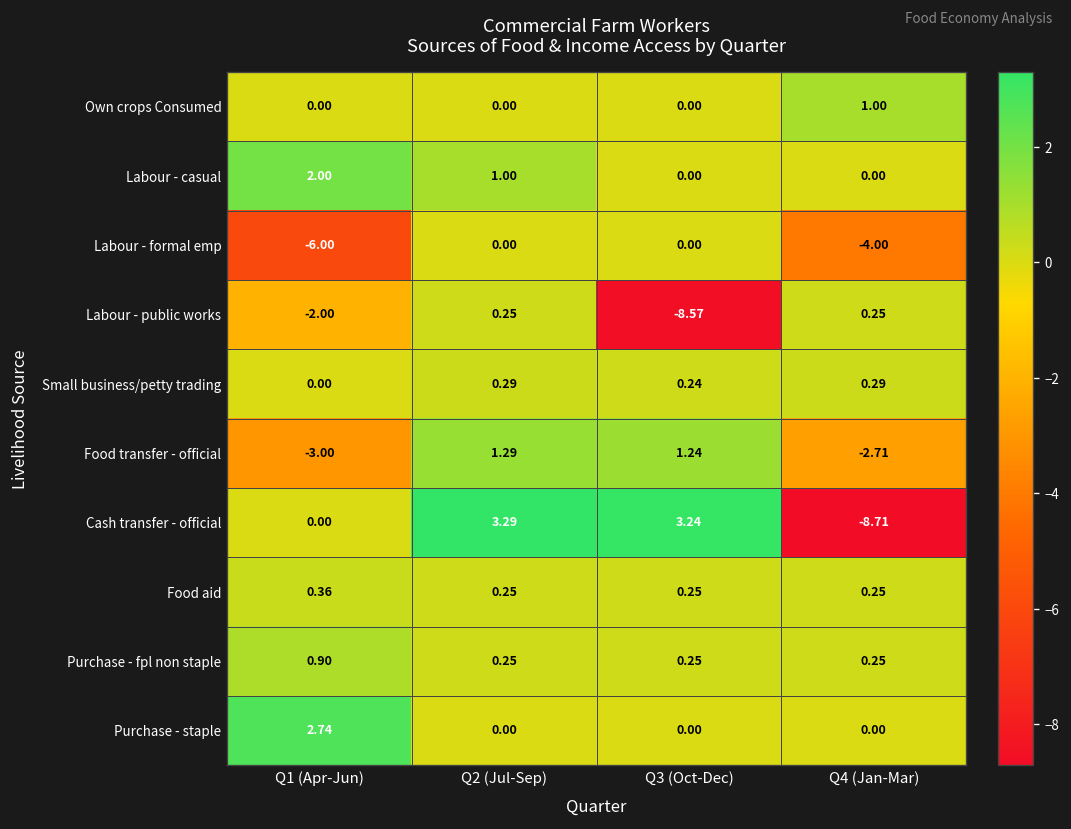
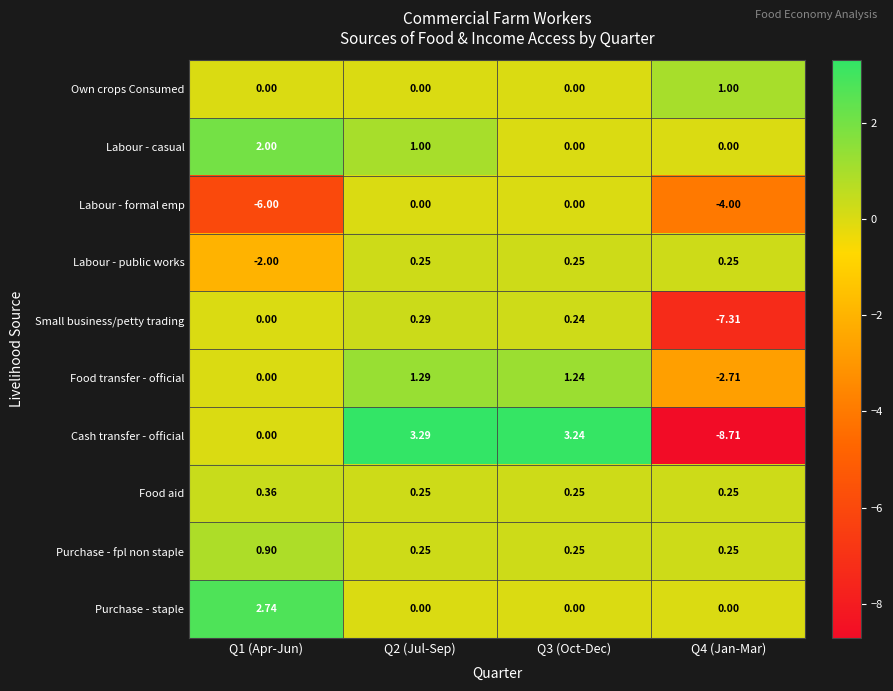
  {
    "Own crops Consumed": {
      "Q1 (Apr-Jun)": 0.00,
      "Q2 (Jul-Sep)": 0.00,
      "Q3 (Oct-Dec)": 0.00,
      "Q4 (Jan-Mar)": 1.00
    },
    "Labour - casual": {
      "Q1 (Apr-Jun)": 2.00,
      "Q2 (Jul-Sep)": 1.00,
      "Q3 (Oct-Dec)": 0.00,
      "Q4 (Jan-Mar)": 0.00
    },
    "Labour - formal emp": {
      "Q1 (Apr-Jun)": -6.00,
      "Q2 (Jul-Sep)": 0.00,
      "Q3 (Oct-Dec)": 0.00,
      "Q4 (Jan-Mar)": -4.00
    },
    "Labour - public works": {
      "Q1 (Apr-Jun)": -2.00,
      "Q2 (Jul-Sep)": 0.25,
-     "Q3 (Oct-Dec)": -8.57,
+     "Q3 (Oct-Dec)": 0.25,
      "Q4 (Jan-Mar)": 0.25
    },
    "Small business/petty trading": {
      "Q1 (Apr-Jun)": 0.00,
      "Q2 (Jul-Sep)": 0.29,
      "Q3 (Oct-Dec)": 0.24,
-     "Q4 (Jan-Mar)": 0.29
+     "Q4 (Jan-Mar)": -7.31
    },
    "Food transfer - official": {
-     "Q1 (Apr-Jun)": -3.00,
+     "Q1 (Apr-Jun)": 0.00,
      "Q2 (Jul-Sep)": 1.29,
      "Q3 (Oct-Dec)": 1.24,
      "Q4 (Jan-Mar)": -2.71
    },
    "Cash transfer - official": {
      "Q1 (Apr-Jun)": 0.00,
      "Q2 (Jul-Sep)": 3.29,
      "Q3 (Oct-Dec)": 3.24,
      "Q4 (Jan-Mar)": -8.71
    },
    "Food aid": {
      "Q1 (Apr-Jun)": 0.36,
      "Q2 (Jul-Sep)": 0.25,
      "Q3 (Oct-Dec)": 0.25,
      "Q4 (Jan-Mar)": 0.25
    },
    "Purchase - fpl non staple": {
      "Q1 (Apr-Jun)": 0.90,
      "Q2 (Jul-Sep)": 0.25,
      "Q3 (Oct-Dec)": 0.25,
      "Q4 (Jan-Mar)": 0.25
    },
    "Purchase - staple": {
      "Q1 (Apr-Jun)": 2.74,
      "Q2 (Jul-Sep)": 0.00,
      "Q3 (Oct-Dec)": 0.00,
      "Q4 (Jan-Mar)": 0.00
    }
  }
